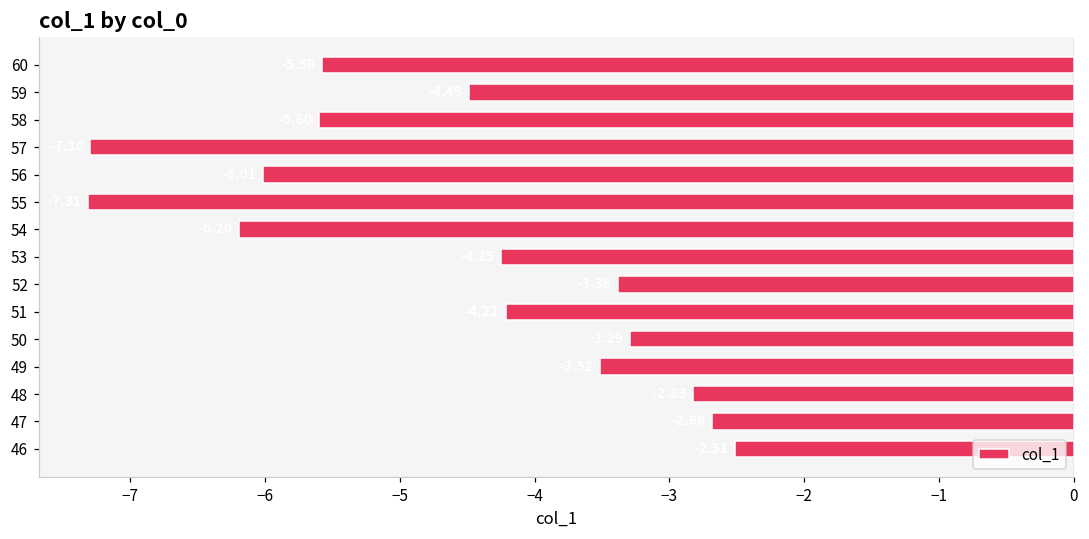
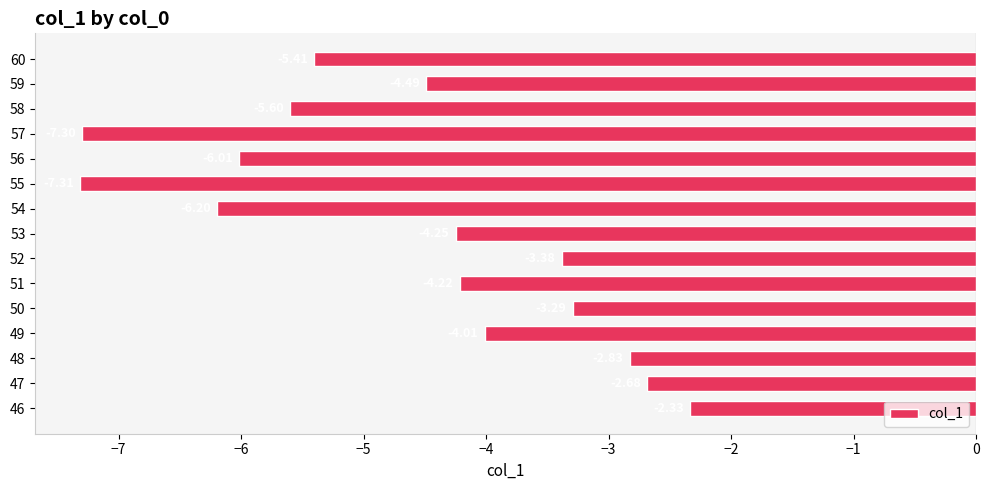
  {
-   "60": -5.58,
+   "60": -5.41,
    "59": -4.49,
    "58": -5.60,
    "57": -7.30,
    "56": -6.01,
    "55": -7.31,
    "54": -6.20,
    "53": -4.25,
    "52": -3.38,
    "51": -4.22,
    "50": -3.29,
-   "49": -3.52,
+   "49": -4.01,
    "48": -2.83,
    "47": -2.68,
-   "46": -2.51
+   "46": -2.33
  }
